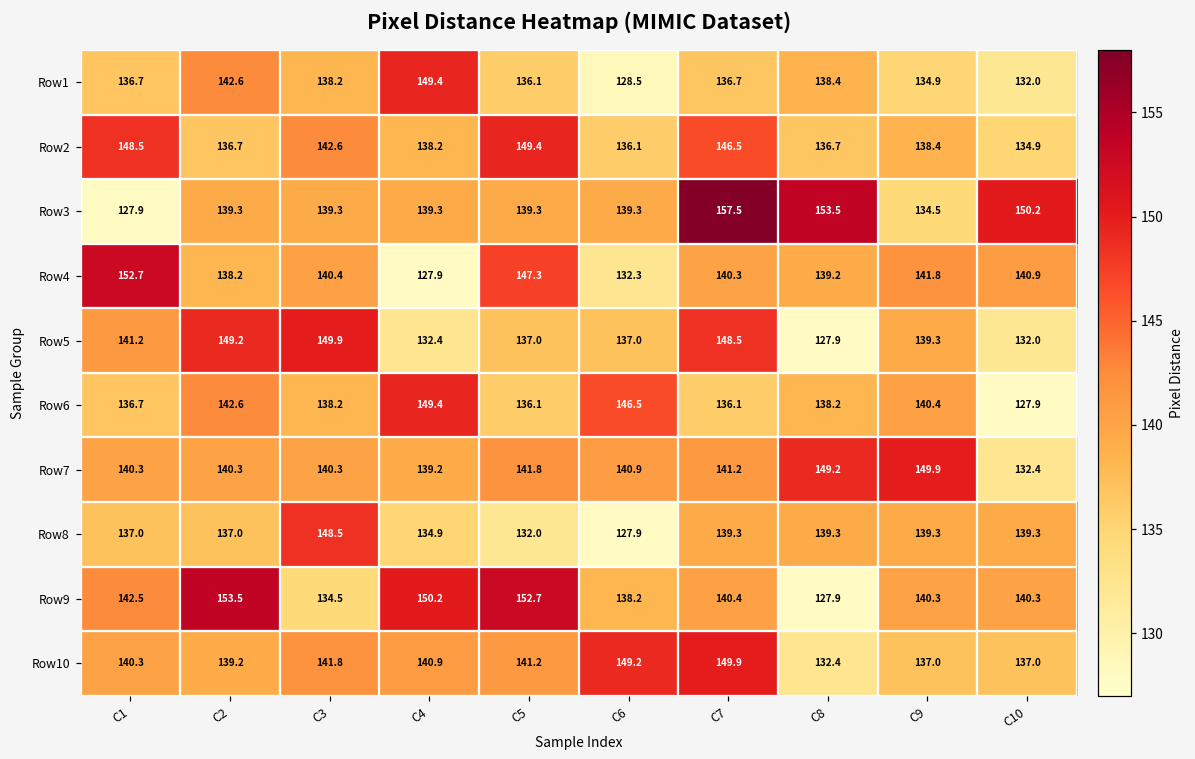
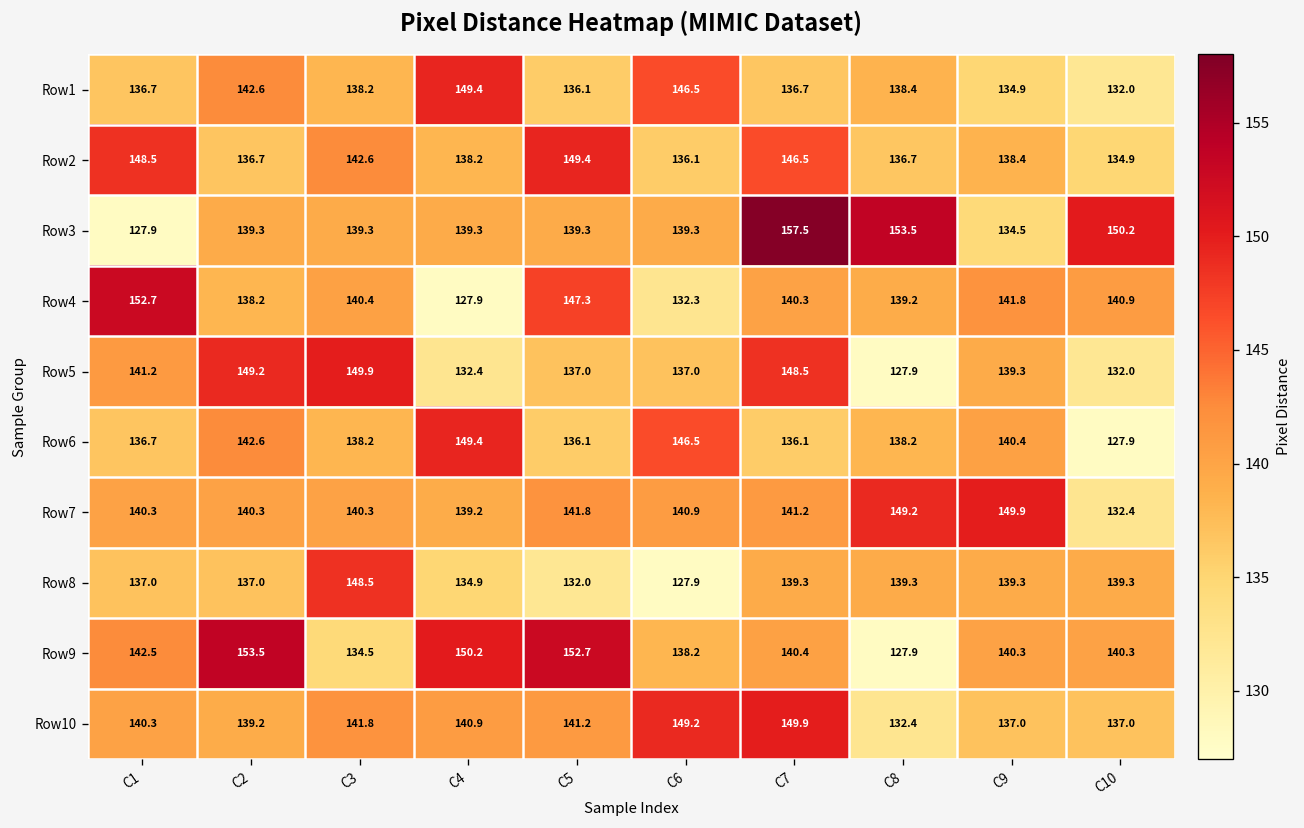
  {
    "Row1": {
      "C1": 136.7,
      "C2": 142.6,
      "C3": 138.2,
      "C4": 149.4,
      "C5": 136.1,
-     "C6": 128.5,
+     "C6": 146.5,
      "C7": 136.7,
      "C8": 138.4,
      "C9": 134.9,
      "C10": 132.0
    },
    "Row2": {
      "C1": 148.5,
      "C2": 136.7,
      "C3": 142.6,
      "C4": 138.2,
      "C5": 149.4,
      "C6": 136.1,
      "C7": 146.5,
      "C8": 136.7,
      "C9": 138.4,
      "C10": 134.9
    },
    "Row3": {
      "C1": 127.9,
      "C2": 139.3,
      "C3": 139.3,
      "C4": 139.3,
      "C5": 139.3,
      "C6": 139.3,
      "C7": 157.5,
      "C8": 153.5,
      "C9": 134.5,
      "C10": 150.2
    },
    "Row4": {
      "C1": 152.7,
      "C2": 138.2,
      "C3": 140.4,
      "C4": 127.9,
      "C5": 147.3,
      "C6": 132.3,
      "C7": 140.3,
      "C8": 139.2,
      "C9": 141.8,
      "C10": 140.9
    },
    "Row5": {
      "C1": 141.2,
      "C2": 149.2,
      "C3": 149.9,
      "C4": 132.4,
      "C5": 137.0,
      "C6": 137.0,
      "C7": 148.5,
      "C8": 127.9,
      "C9": 139.3,
      "C10": 132.0
    },
    "Row6": {
      "C1": 136.7,
      "C2": 142.6,
      "C3": 138.2,
      "C4": 149.4,
      "C5": 136.1,
      "C6": 146.5,
      "C7": 136.1,
      "C8": 138.2,
      "C9": 140.4,
      "C10": 127.9
    },
    "Row7": {
      "C1": 140.3,
      "C2": 140.3,
      "C3": 140.3,
      "C4": 139.2,
      "C5": 141.8,
      "C6": 140.9,
      "C7": 141.2,
      "C8": 149.2,
      "C9": 149.9,
      "C10": 132.4
    },
    "Row8": {
      "C1": 137.0,
      "C2": 137.0,
      "C3": 148.5,
      "C4": 134.9,
      "C5": 132.0,
      "C6": 127.9,
      "C7": 139.3,
      "C8": 139.3,
      "C9": 139.3,
      "C10": 139.3
    },
    "Row9": {
      "C1": 142.5,
      "C2": 153.5,
      "C3": 134.5,
      "C4": 150.2,
      "C5": 152.7,
      "C6": 138.2,
      "C7": 140.4,
      "C8": 127.9,
      "C9": 140.3,
      "C10": 140.3
    },
    "Row10": {
      "C1": 140.3,
      "C2": 139.2,
      "C3": 141.8,
      "C4": 140.9,
      "C5": 141.2,
      "C6": 149.2,
      "C7": 149.9,
      "C8": 132.4,
      "C9": 137.0,
      "C10": 137.0
    }
  }
